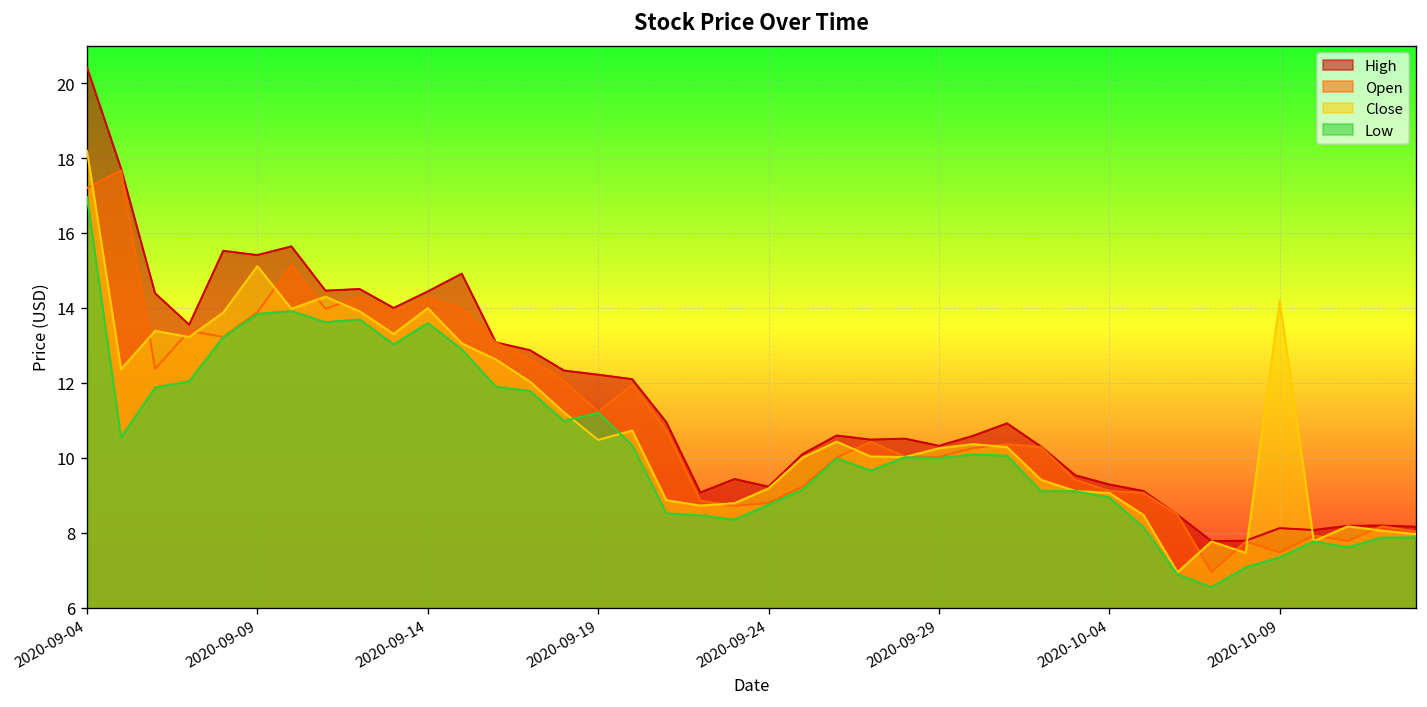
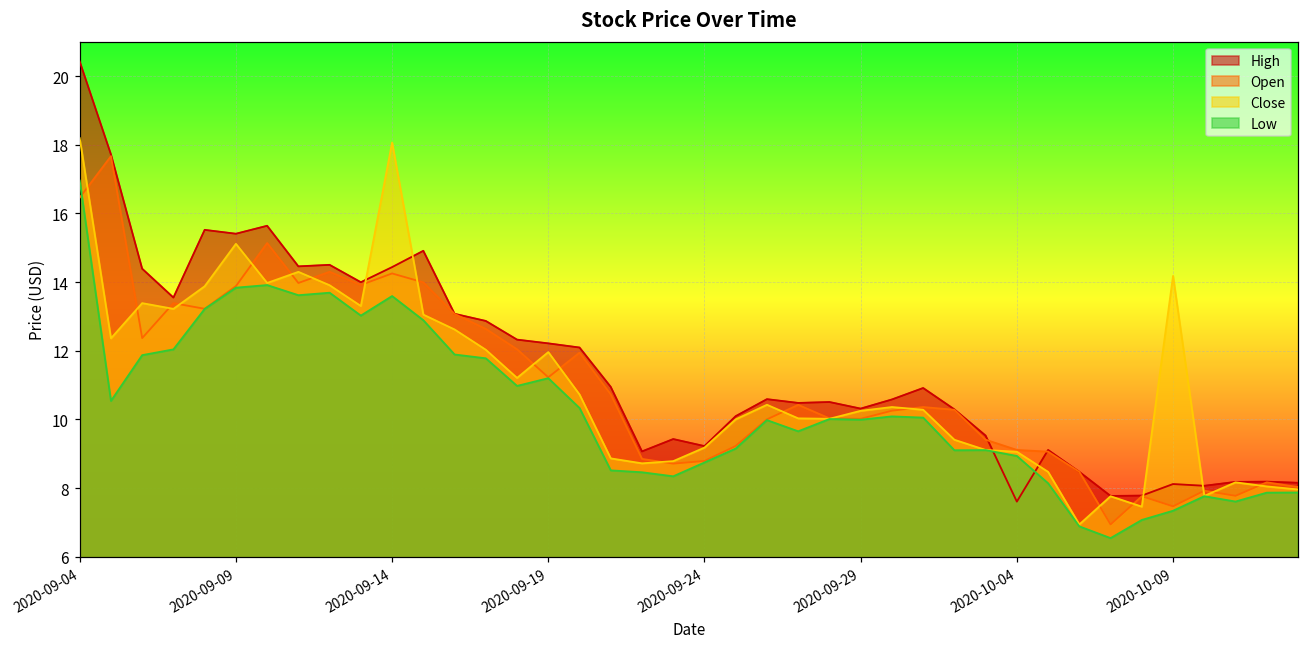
  {
    "High": {
      "2020-09-04": 20.4,
      "2020-09-09": 15.4,
      "2020-09-14": 14.4,
      "2020-09-19": 12.2,
-     "2020-10-04": 9.3,
+     "2020-10-04": 7.6,
      "2020-10-09": 8.1
    },
    "Open": {
-     "2020-09-04": 17.2,
+     "2020-09-04": 16.5,
      "2020-09-14": 14.3,
      "2020-10-09": 7.5
    },
    "Close": {
      "2020-09-04": 18.2,
      "2020-09-09": 15.1,
-     "2020-09-14": 14.0,
-     "2020-09-19": 10.5,
+     "2020-09-14": 18.1,
+     "2020-09-19": 12.0,
      "2020-10-09": 14.2
    },
    "Low": {
      "2020-09-04": 17.0,
      "2020-09-14": 13.6,
      "2020-10-04": 8.9,
      "2020-10-09": 7.3
    }
  }
